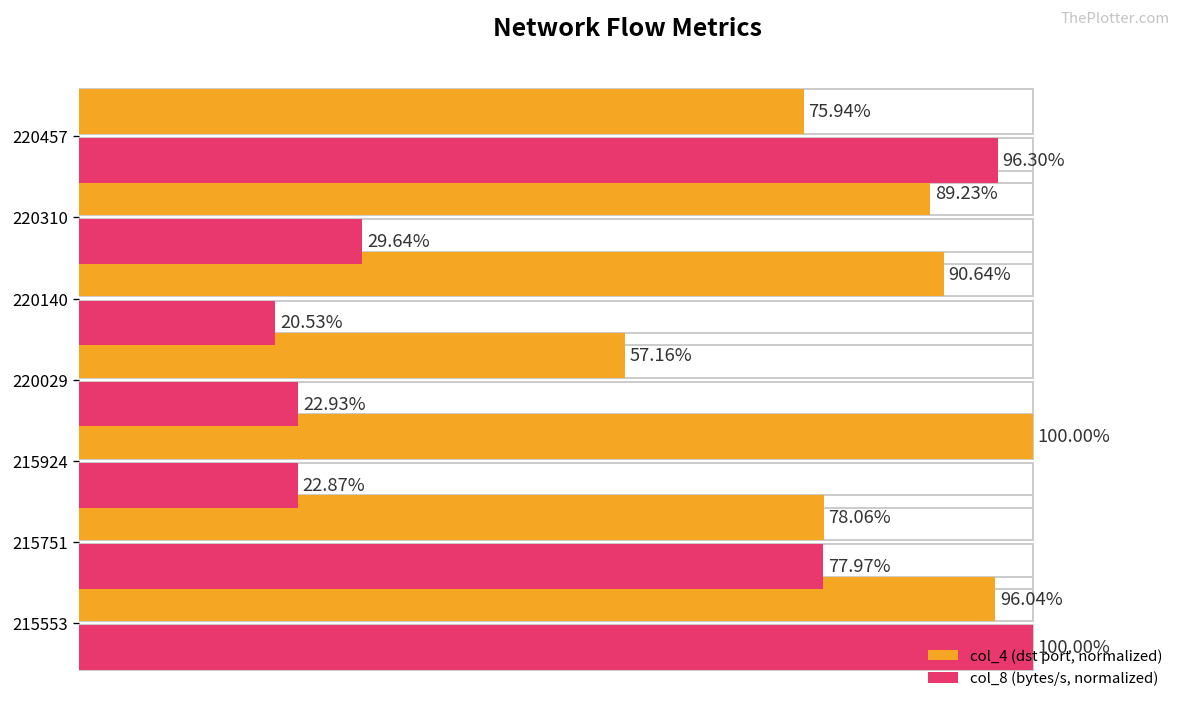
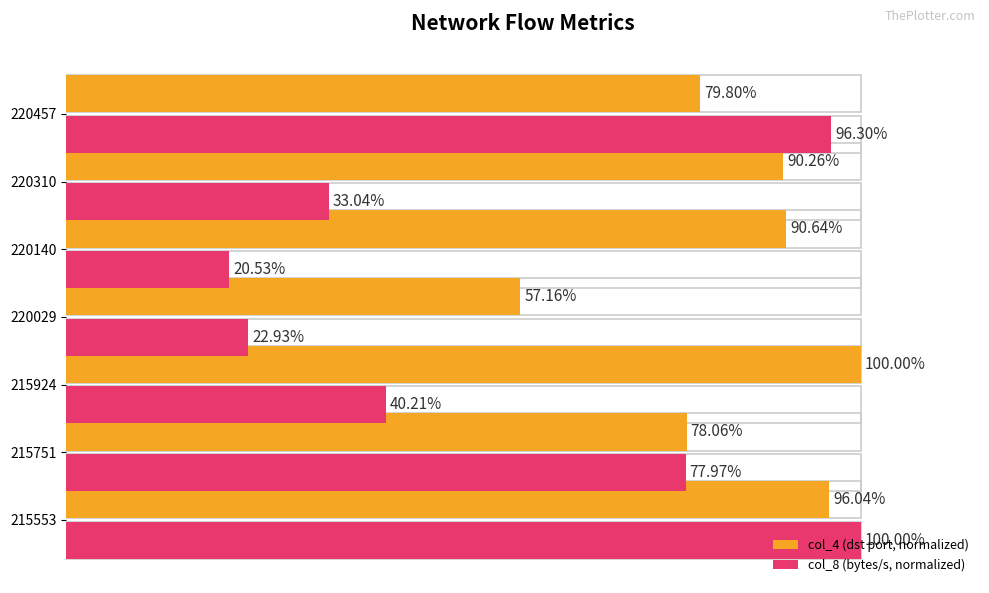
  {
    "col_4 (dst port, normalized)": {
-     "220457": "75.94%",
-     "220310": "89.23%",
+     "220457": "79.80%",
+     "220310": "90.26%",
      "215924": "100.00%"
    },
    "col_8 (bytes/s, normalized)": {
-     "220310": "29.64%",
-     "215924": "22.87%",
+     "220310": "33.04%",
+     "215924": "40.21%",
      "215553": "100.00%"
    }
  }
